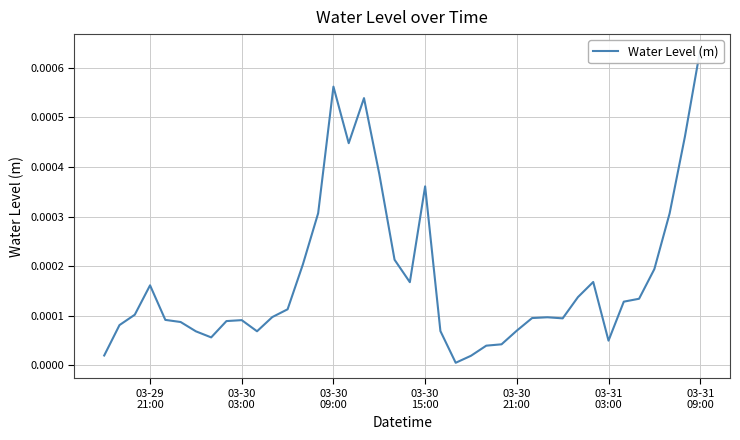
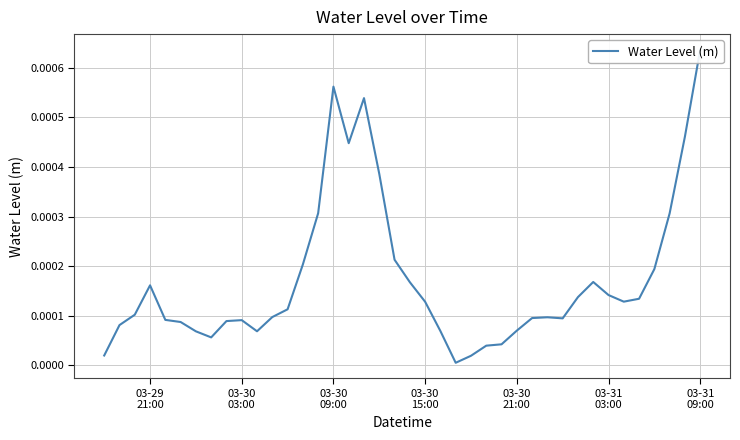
  {
    "03-29 21:00": 0.00016,
    "03-30 03:00": 0.00009,
    "03-30 09:00": 0.00056,
-   "03-30 15:00": 0.00036,
+   "03-30 15:00": 0.00013,
    "03-30 21:00": 0.00007,
-   "03-31 03:00": 0.00005
+   "03-31 03:00": 0.00014
  }
